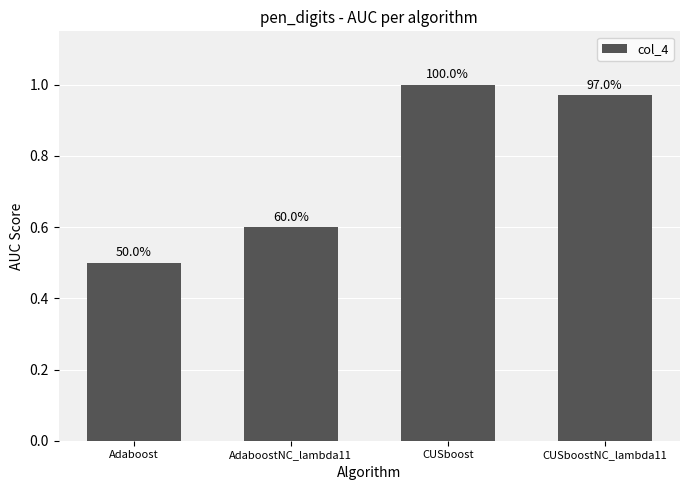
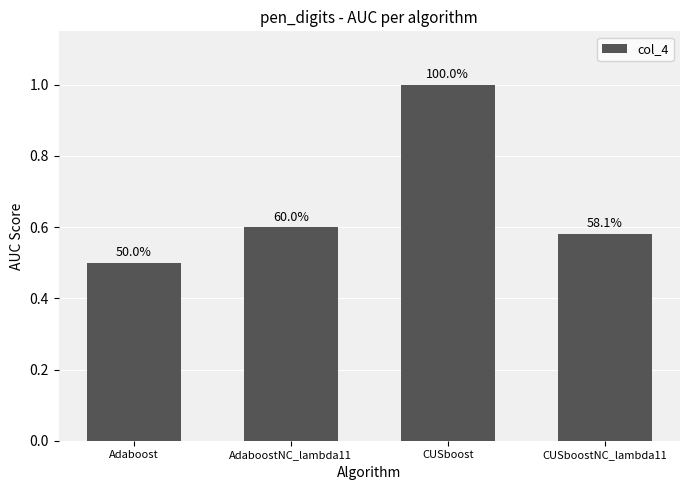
  {
    "Adaboost": "50.0%",
    "AdaboostNC_lambda11": "60.0%",
    "CUSboost": "100.0%",
-   "CUSboostNC_lambda11": "97.0%"
+   "CUSboostNC_lambda11": "58.1%"
  }
